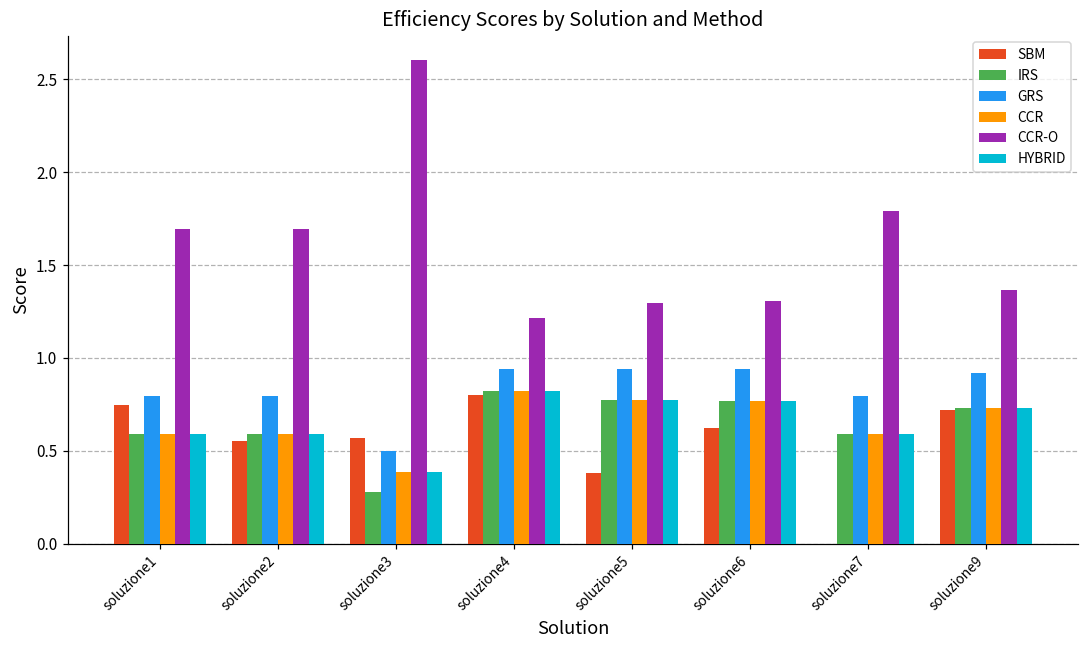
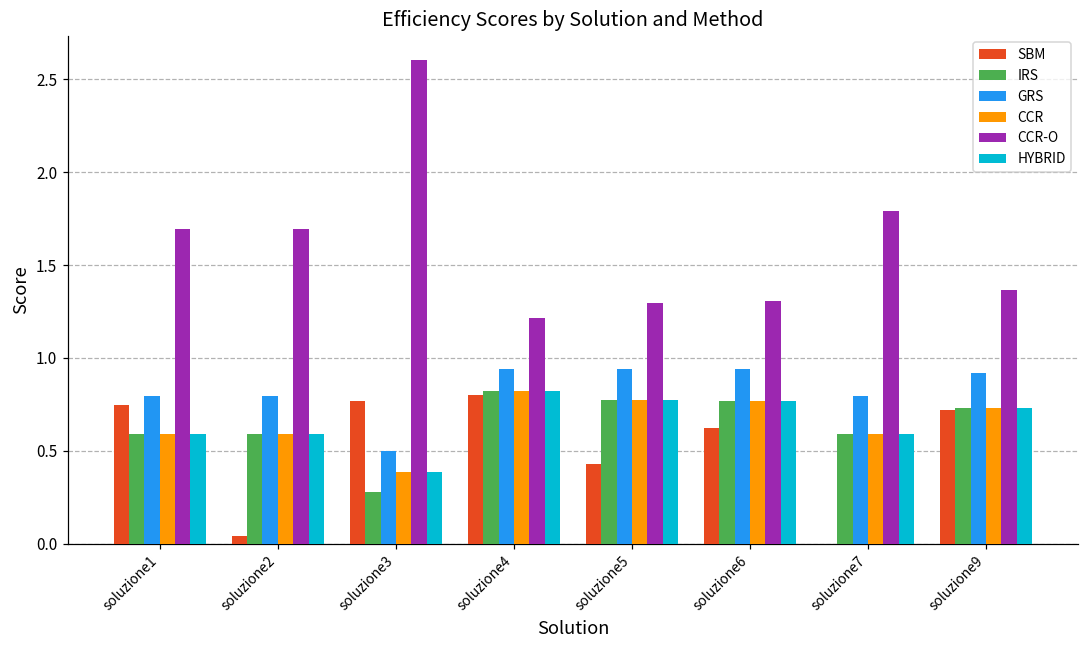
  {
    "SBM": {
      "soluzione1": 0.75,
-     "soluzione2": 0.55,
-     "soluzione3": 0.57,
+     "soluzione2": 0.04,
+     "soluzione3": 0.77,
      "soluzione4": 0.80,
-     "soluzione5": 0.38,
+     "soluzione5": 0.43,
      "soluzione6": 0.62,
      "soluzione9": 0.72
    },
    "IRS": {
      "soluzione1": 0.59,
      "soluzione2": 0.59,
      "soluzione3": 0.28,
      "soluzione4": 0.82,
      "soluzione5": 0.77,
      "soluzione6": 0.77,
      "soluzione7": 0.59,
      "soluzione9": 0.73
    },
    "CCR": {
      "soluzione1": 0.59,
      "soluzione2": 0.59,
      "soluzione3": 0.38,
      "soluzione4": 0.82,
      "soluzione5": 0.77,
      "soluzione6": 0.77,
      "soluzione7": 0.59,
      "soluzione9": 0.73
    },
    "CCR-O": {
      "soluzione1": 1.70,
      "soluzione2": 1.70,
      "soluzione3": 2.61,
      "soluzione4": 1.21,
      "soluzione5": 1.30,
      "soluzione6": 1.31,
      "soluzione7": 1.79,
      "soluzione9": 1.36
    }
  }
